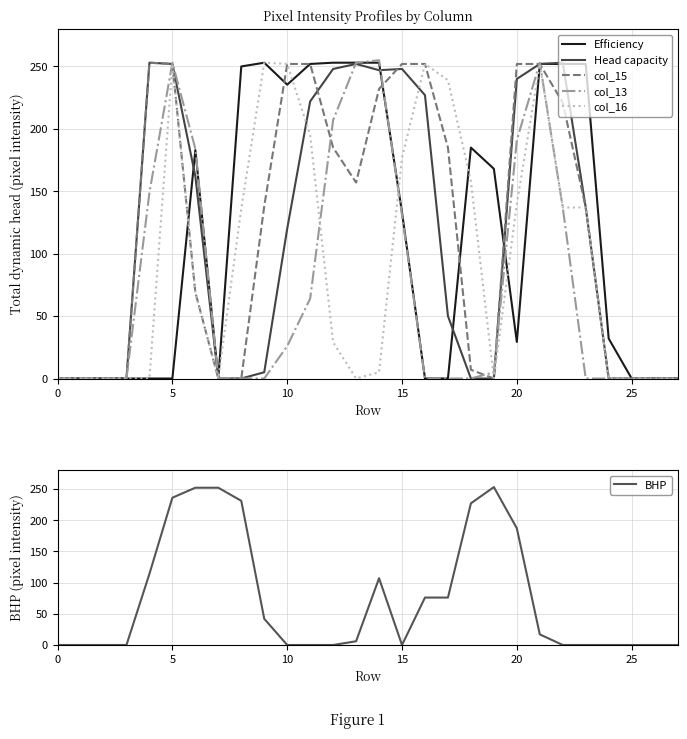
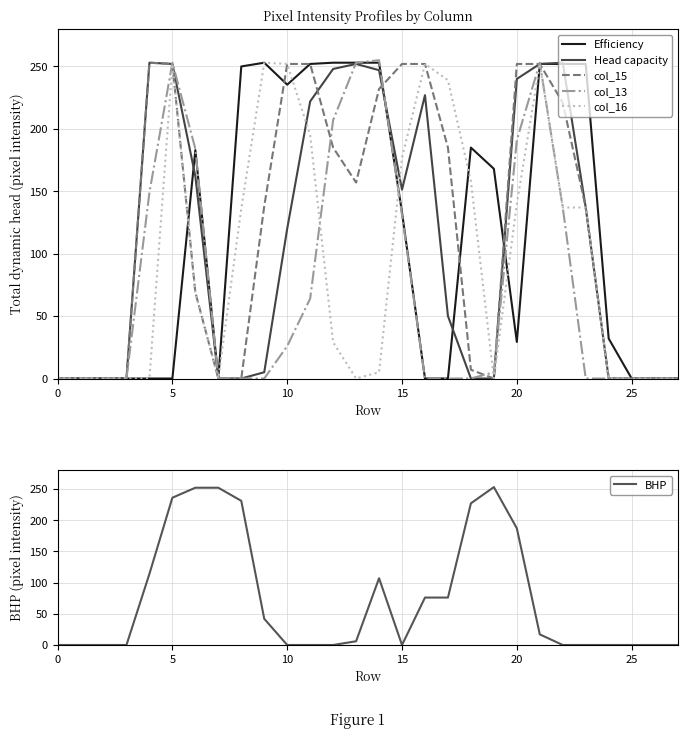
  {
    "Pixel Intensity Profiles by Column": {
      "Efficiency": {
        "5": 0,
        "10": 235,
        "20": 29
      },
      "Head capacity": {
        "10": 120,
-       "15": 248,
+       "15": 151,
        "20": 240
      }
    }
  }
